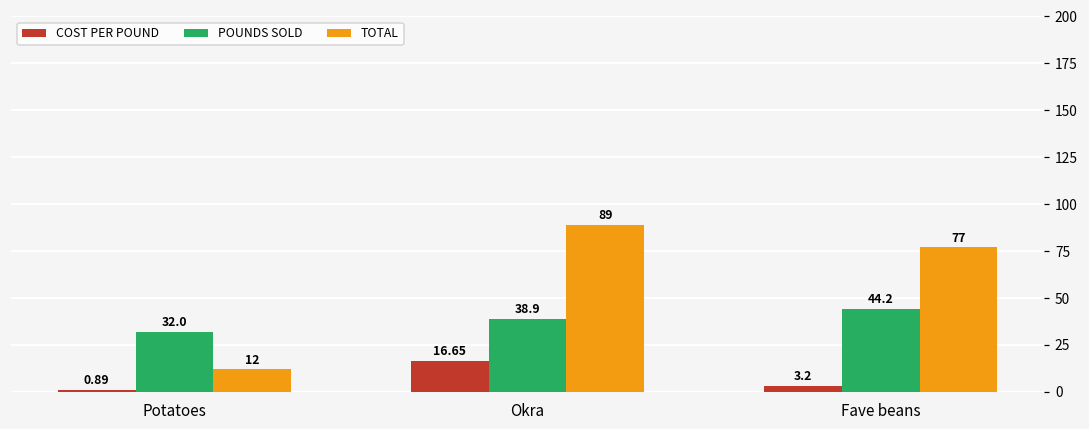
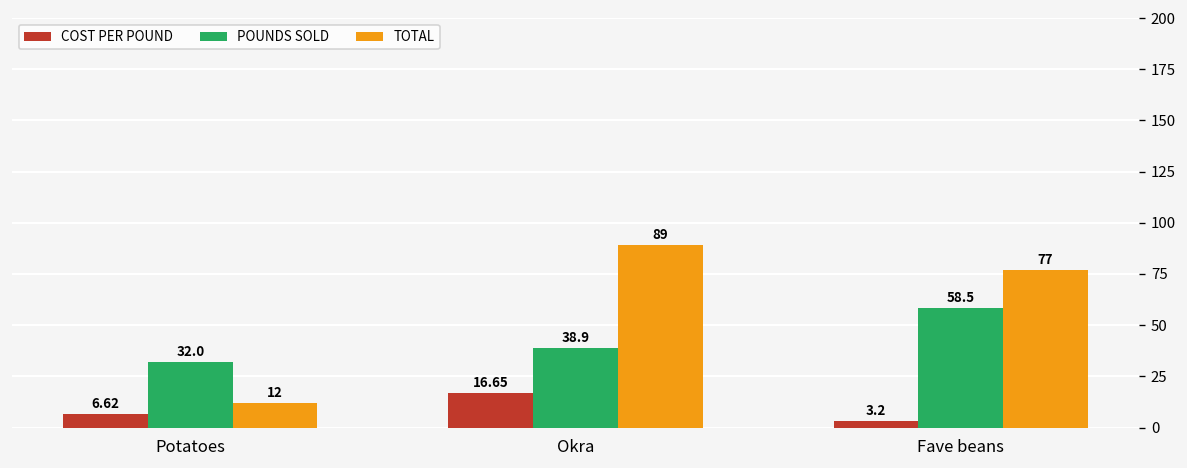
  {
    "COST PER POUND": {
-     "Potatoes": 0.89,
+     "Potatoes": 6.62,
      "Okra": 16.65,
      "Fave beans": 3.2
    },
    "POUNDS SOLD": {
      "Potatoes": 32.0,
      "Okra": 38.9,
-     "Fave beans": 44.2
+     "Fave beans": 58.5
    },
    "TOTAL": {
      "Potatoes": 12,
      "Okra": 89,
      "Fave beans": 77
    }
  }
